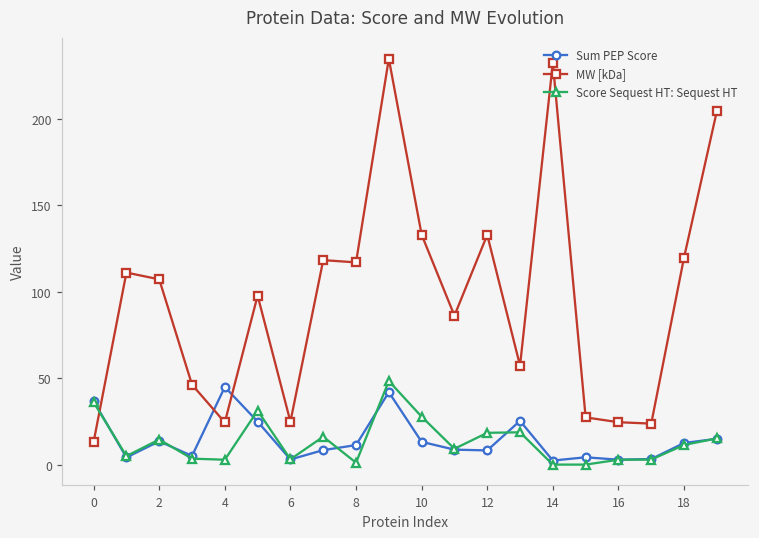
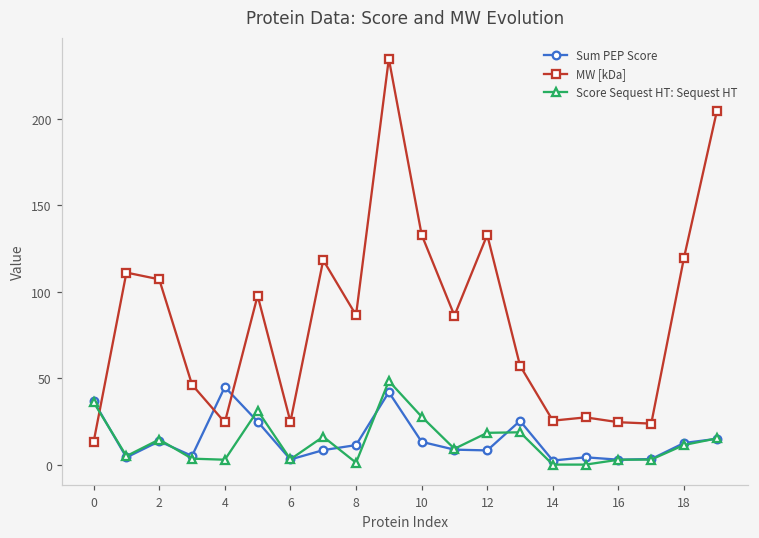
  {
    "Sum PEP Score": {
      "4": 45,
      "8": 11,
      "10": 13,
      "12": 8,
      "14": 2
    },
    "MW [kDa]": {
      "0": 13,
      "2": 107,
      "4": 24,
      "6": 25,
-     "8": 117,
+     "8": 86,
      "10": 133,
      "12": 133,
-     "14": 232,
+     "14": 25,
      "16": 25,
      "18": 120
    },
    "Score Sequest HT: Sequest HT": {
      "4": 3,
      "8": 1,
      "10": 28,
      "12": 18,
      "14": 0
    }
  }
